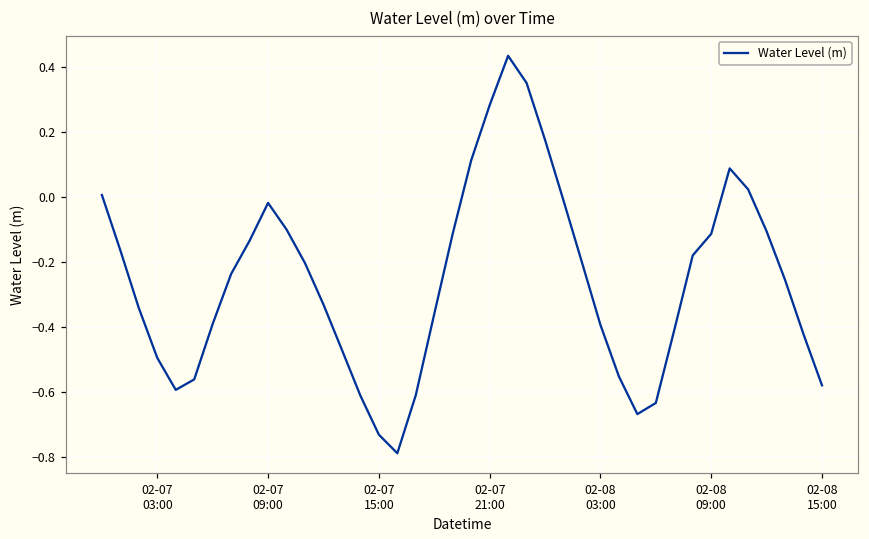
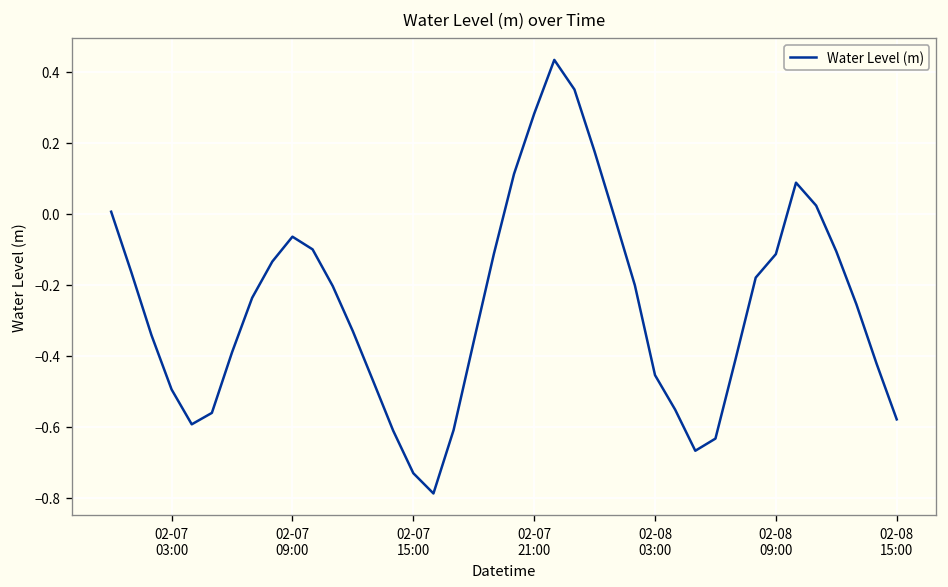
  {
    "02-07 03:00": -0.50,
-   "02-07 09:00": -0.02,
+   "02-07 09:00": -0.06,
    "02-07 15:00": -0.73,
    "02-07 21:00": 0.28,
-   "02-08 03:00": -0.39,
+   "02-08 03:00": -0.45,
    "02-08 09:00": -0.11,
    "02-08 15:00": -0.58
  }
